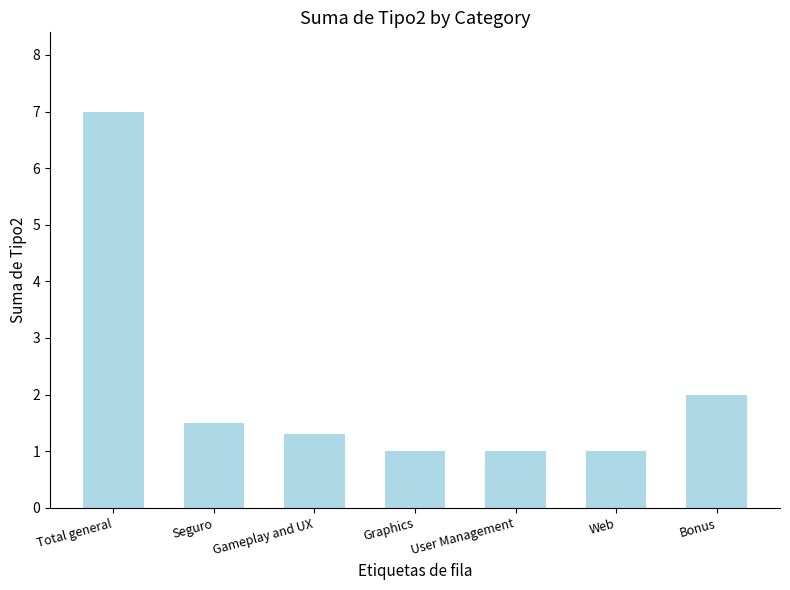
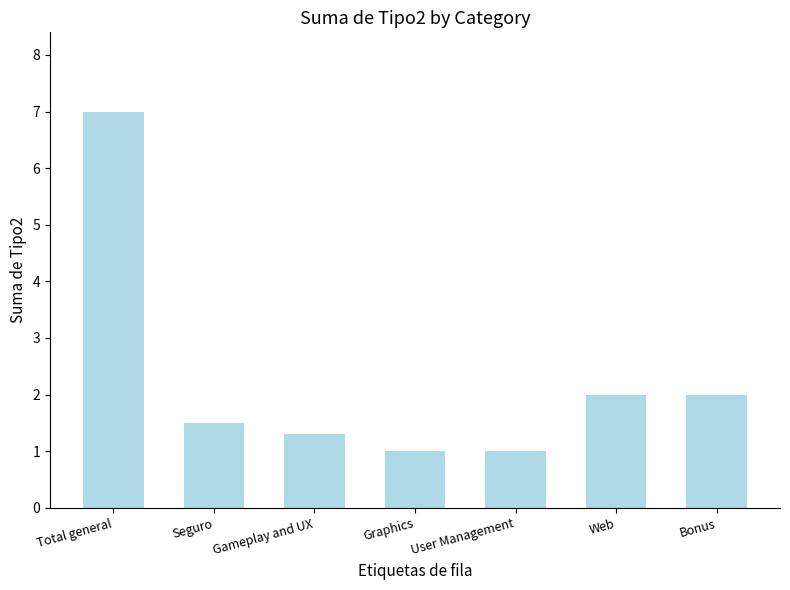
  {
    "Total general": 7,
    "Seguro": 1.5,
    "Gameplay and UX": 1.3,
    "Graphics": 1,
    "User Management": 1,
-   "Web": 1,
+   "Web": 2,
    "Bonus": 2
  }
